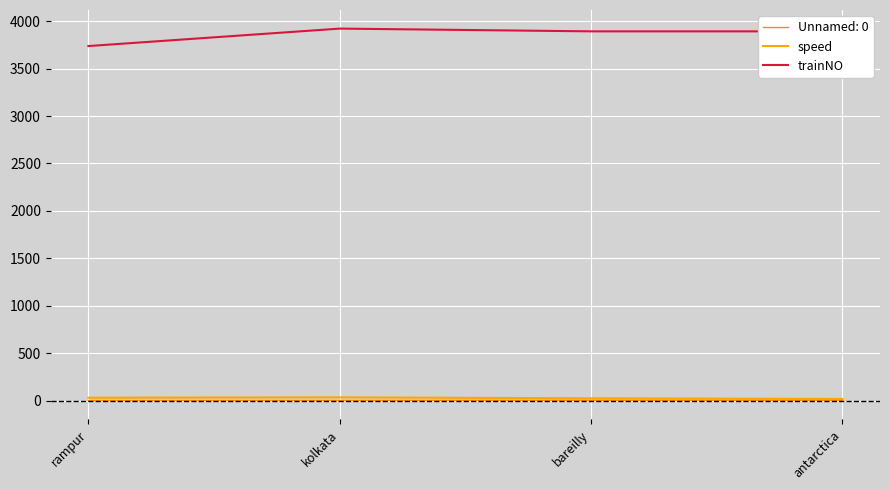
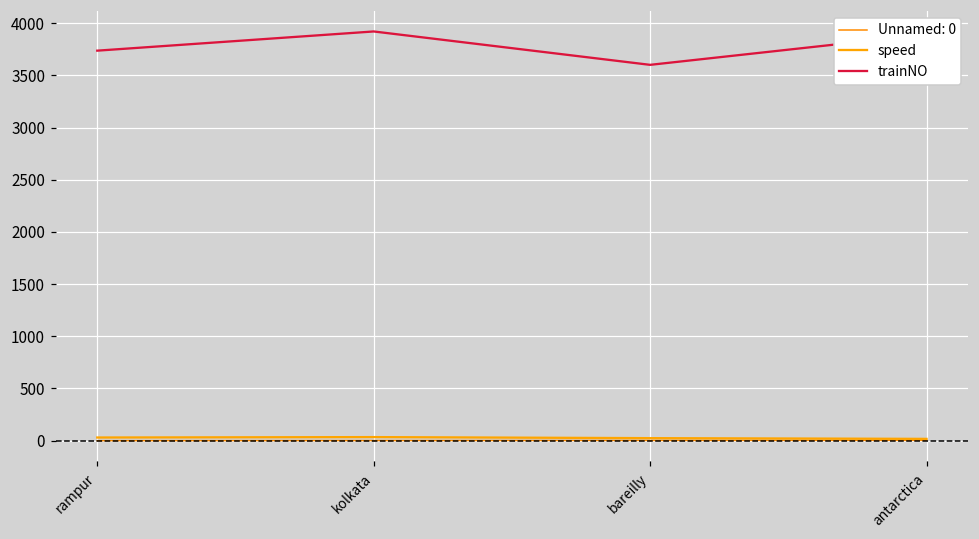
  {
    "trainNO": {
      "rampur": 3700,
      "kolkata": 3900,
-     "bareilly": 3900
+     "bareilly": 3600
    }
  }
